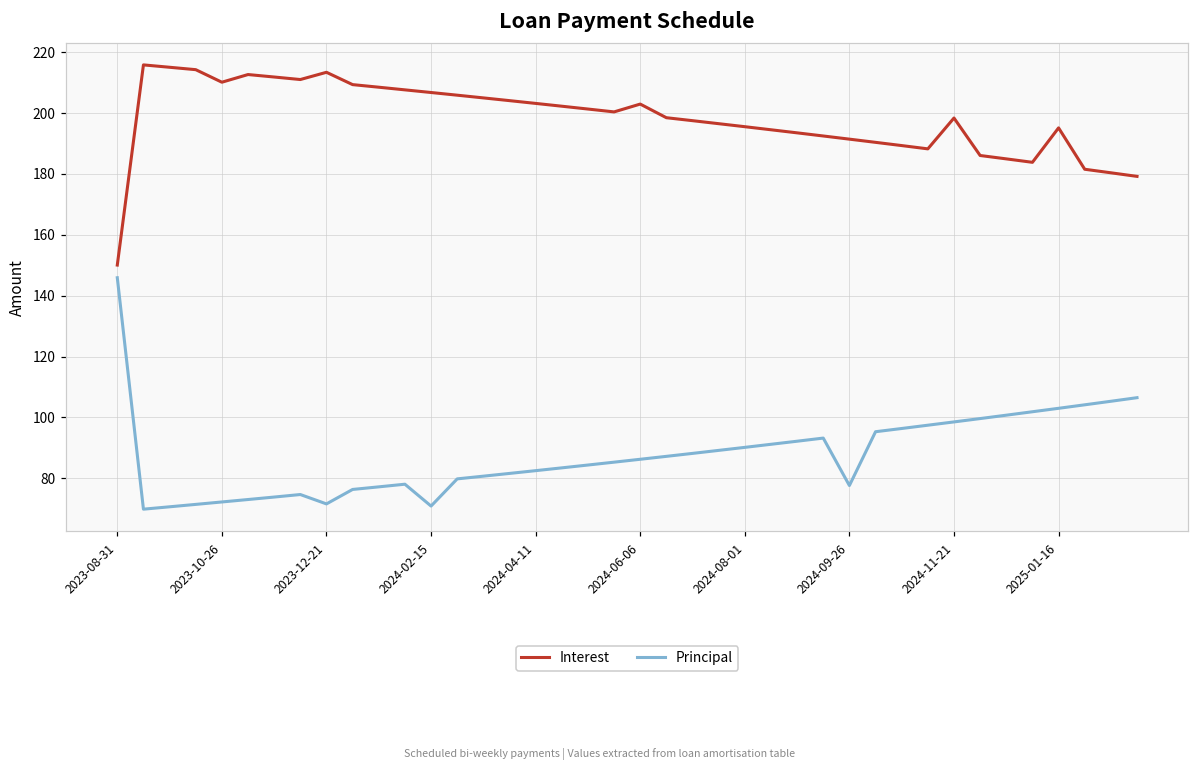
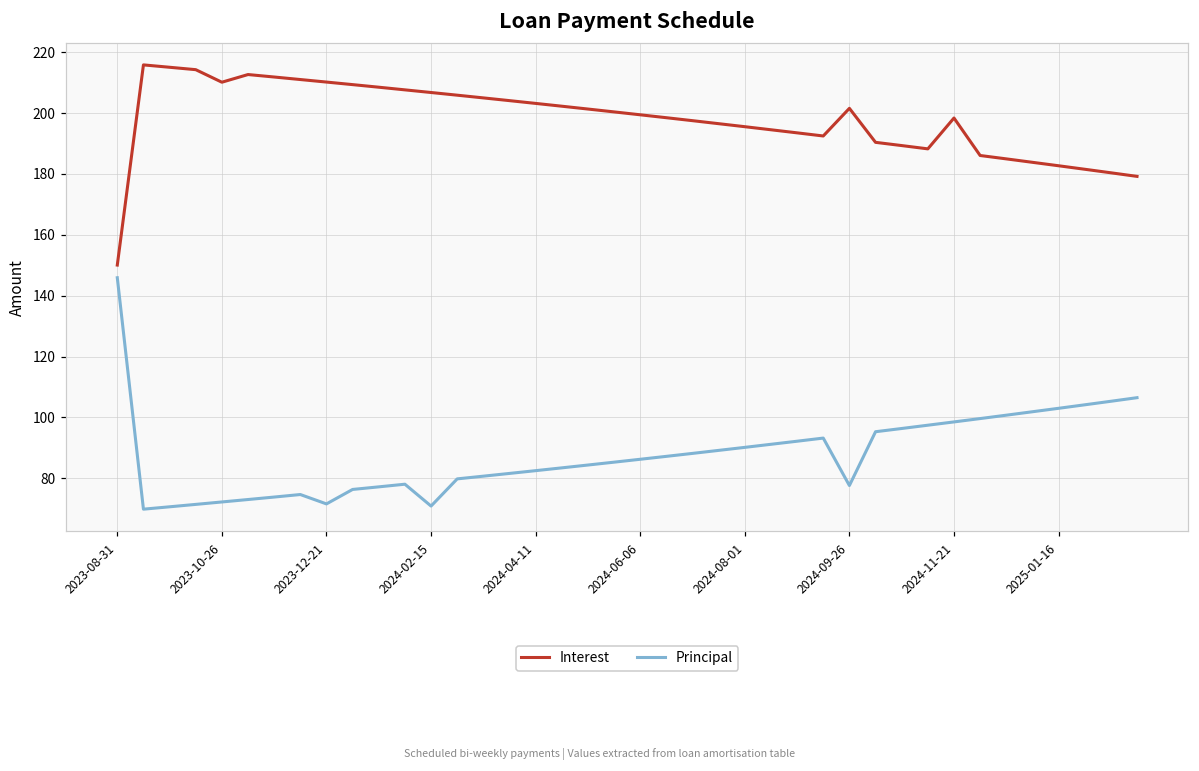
  {
    "Interest": {
      "2023-08-31": 150,
      "2023-10-26": 210,
-     "2023-12-21": 213,
+     "2023-12-21": 210,
      "2024-02-15": 207,
      "2024-04-11": 203,
-     "2024-06-06": 203,
+     "2024-06-06": 199,
      "2024-08-01": 196,
-     "2024-09-26": 191,
+     "2024-09-26": 202,
      "2024-11-21": 198,
-     "2025-01-16": 195
+     "2025-01-16": 183
    },
    "Principal": {
      "2023-08-31": 146,
      "2023-10-26": 72,
      "2023-12-21": 72,
      "2024-02-15": 71,
      "2024-04-11": 83,
      "2024-06-06": 86,
      "2024-08-01": 90,
      "2024-09-26": 78,
      "2024-11-21": 99,
      "2025-01-16": 103
    }
  }
